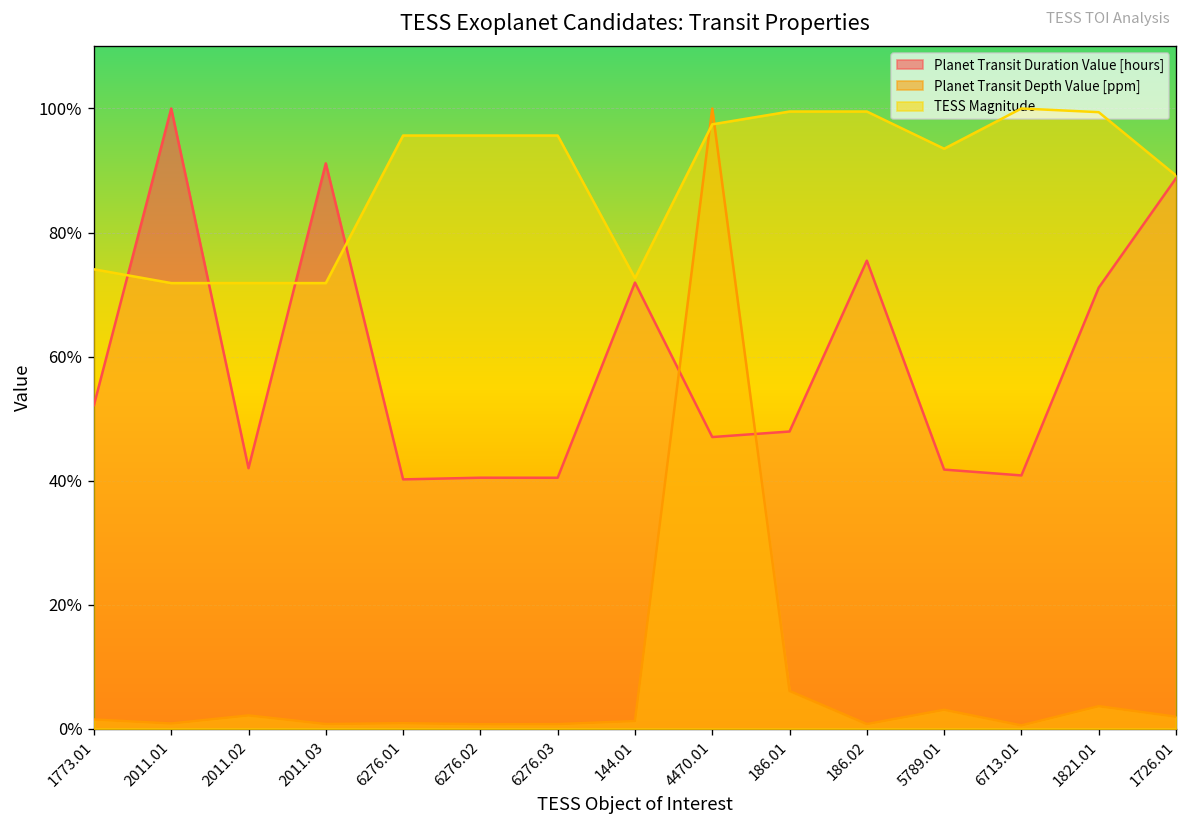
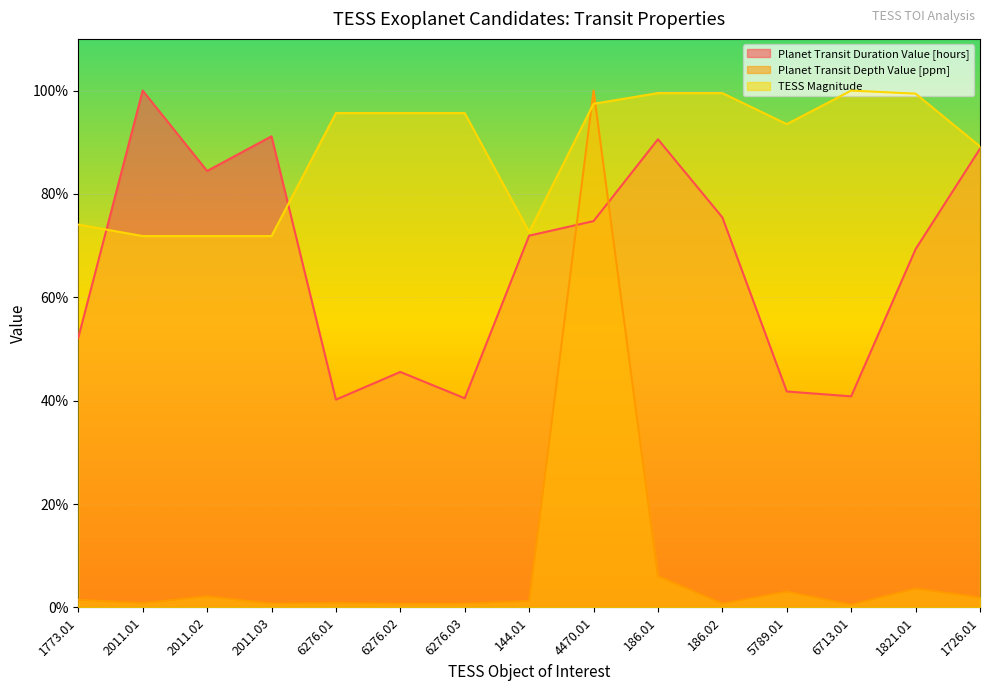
  {
    "Planet Transit Duration Value [hours]": {
      "1773.01": "52%",
      "2011.01": "100%",
-     "2011.02": "42%",
+     "2011.02": "84%",
      "2011.03": "91%",
      "6276.01": "40%",
-     "6276.02": "40%",
+     "6276.02": "46%",
      "6276.03": "40%",
      "144.01": "72%",
-     "4470.01": "47%",
-     "186.01": "48%",
+     "4470.01": "75%",
+     "186.01": "91%",
      "186.02": "75%",
      "5789.01": "42%",
      "6713.01": "41%",
-     "1821.01": "71%"
+     "1821.01": "69%"
    }
  }
